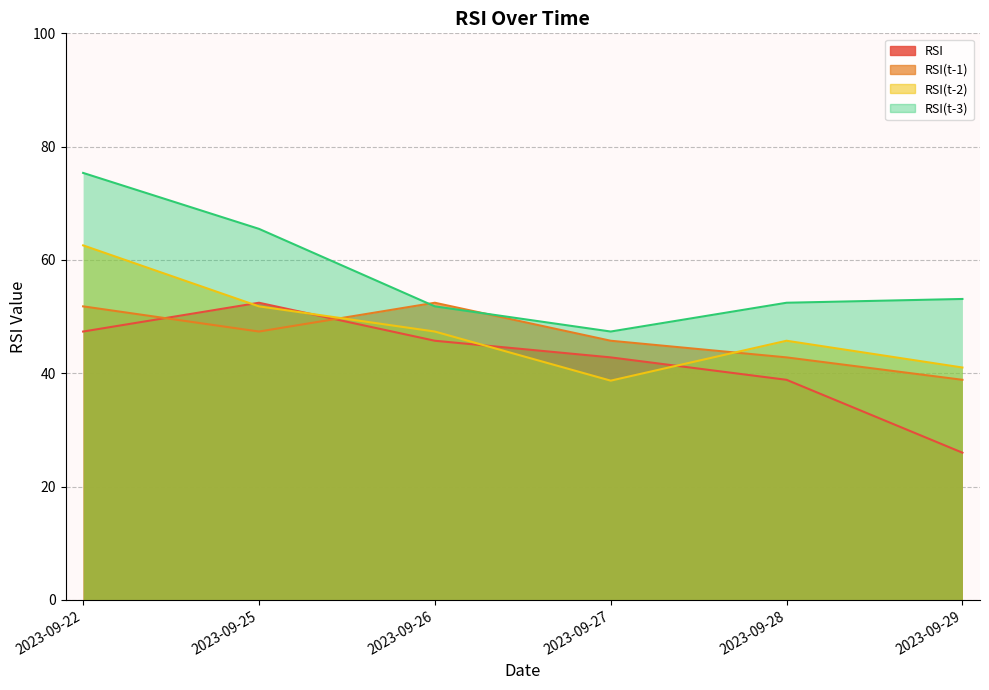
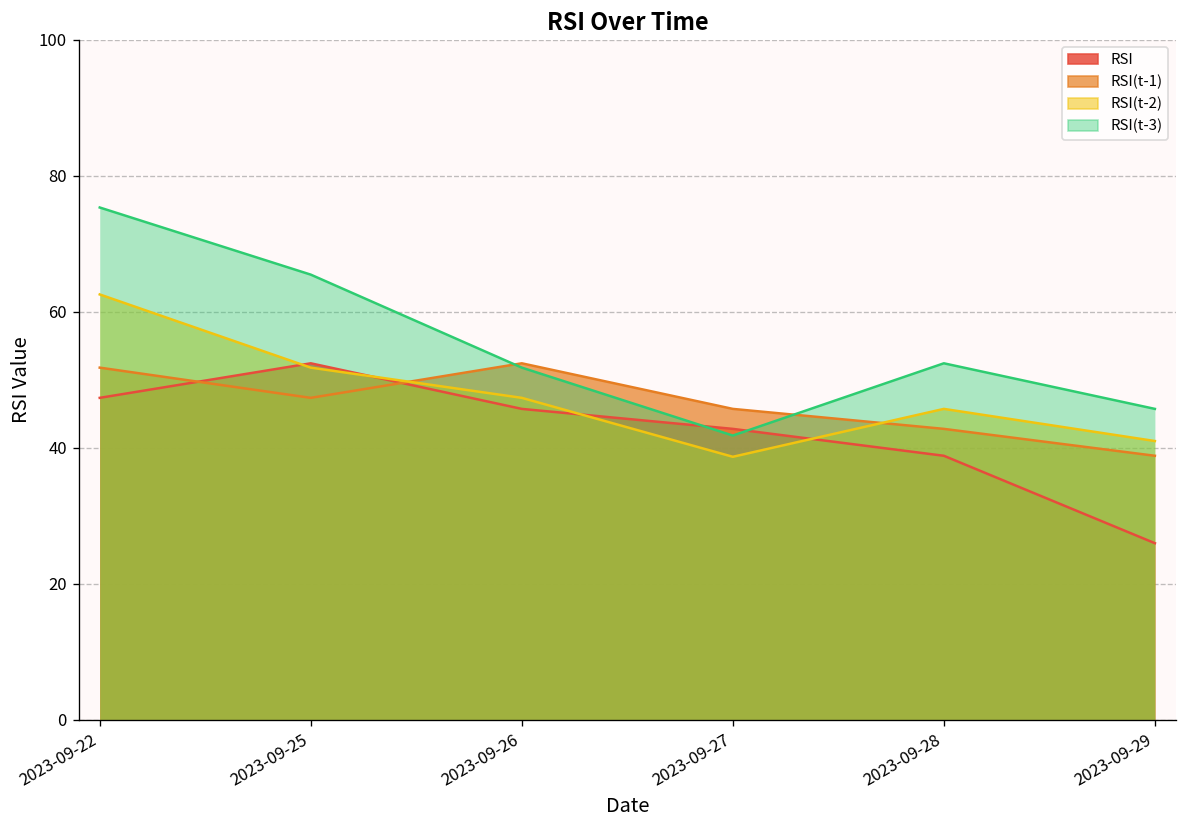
  {
    "RSI(t-2)": {
      "2023-09-22": 63,
      "2023-09-25": 52,
      "2023-09-26": 47,
      "2023-09-27": 39,
      "2023-09-28": 46,
      "2023-09-29": 41
    },
    "RSI(t-3)": {
      "2023-09-22": 75,
      "2023-09-25": 65,
      "2023-09-26": 52,
-     "2023-09-27": 47,
+     "2023-09-27": 42,
      "2023-09-28": 52,
-     "2023-09-29": 53
+     "2023-09-29": 46
    }
  }
